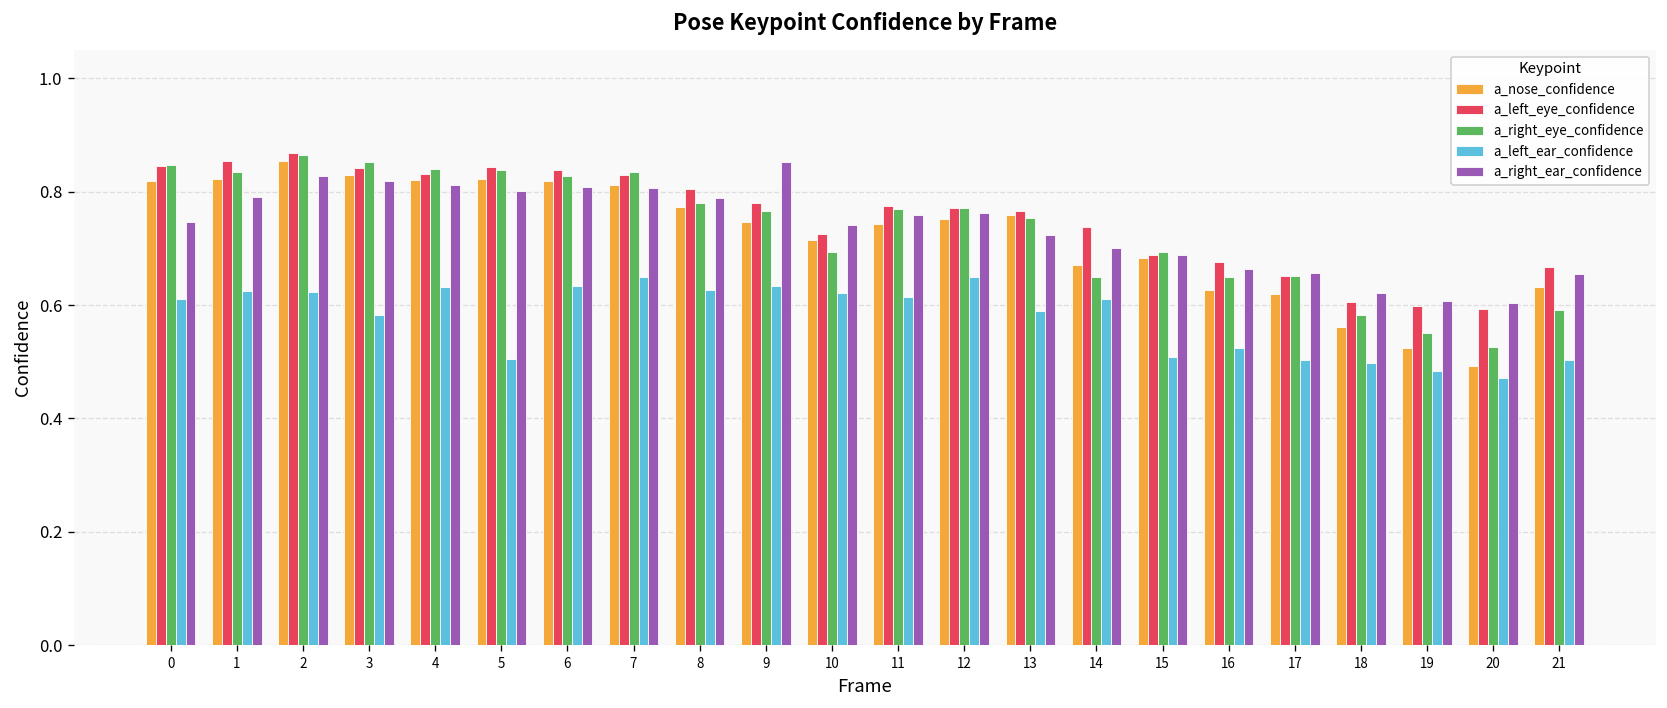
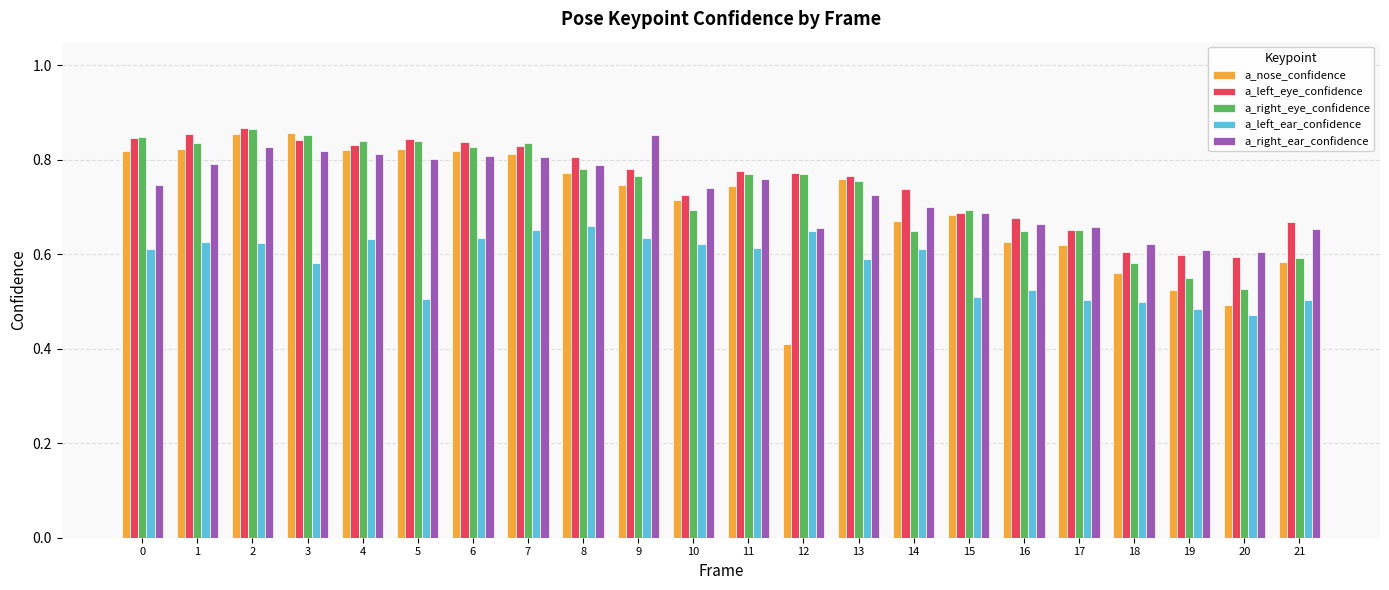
  {
    "a_nose_confidence": {
      "0": 0.82,
      "1": 0.82,
      "2": 0.85,
-     "3": 0.83,
+     "3": 0.86,
      "4": 0.82,
      "5": 0.82,
      "6": 0.82,
      "7": 0.81,
      "8": 0.77,
      "9": 0.75,
      "10": 0.71,
      "11": 0.74,
-     "12": 0.75,
+     "12": 0.41,
      "13": 0.76,
      "14": 0.67,
      "15": 0.68,
      "16": 0.63,
      "17": 0.62,
      "18": 0.56,
      "19": 0.52,
      "20": 0.49,
-     "21": 0.63
+     "21": 0.58
    },
    "a_left_eye_confidence": {
      "0": 0.85,
      "1": 0.85,
      "2": 0.87,
      "3": 0.84,
      "4": 0.83,
      "5": 0.84,
      "6": 0.84,
      "7": 0.83,
      "8": 0.81,
      "9": 0.78,
      "10": 0.72,
      "11": 0.78,
      "12": 0.77,
      "13": 0.77,
      "14": 0.74,
      "15": 0.69,
      "16": 0.68,
      "17": 0.65,
      "18": 0.61,
      "19": 0.60,
      "20": 0.59,
      "21": 0.67
    },
    "a_right_eye_confidence": {
      "0": 0.85,
      "1": 0.84,
      "2": 0.86,
      "3": 0.85,
      "4": 0.84,
      "5": 0.84,
      "6": 0.83,
      "7": 0.84,
      "8": 0.78,
      "9": 0.77,
      "10": 0.69,
      "11": 0.77,
      "12": 0.77,
      "13": 0.75,
      "14": 0.65,
      "15": 0.69,
      "16": 0.65,
      "17": 0.65,
      "18": 0.58,
      "19": 0.55,
      "20": 0.53,
      "21": 0.59
    },
    "a_left_ear_confidence": {
      "0": 0.61,
      "1": 0.62,
      "2": 0.62,
      "3": 0.58,
      "4": 0.63,
      "5": 0.50,
      "6": 0.63,
      "7": 0.65,
-     "8": 0.63,
+     "8": 0.66,
      "9": 0.63,
      "10": 0.62,
      "11": 0.61,
      "12": 0.65,
      "13": 0.59,
      "14": 0.61,
      "15": 0.51,
      "16": 0.52,
      "17": 0.50,
      "18": 0.50,
      "19": 0.48,
      "20": 0.47,
      "21": 0.50
    },
    "a_right_ear_confidence": {
      "0": 0.75,
      "1": 0.79,
      "2": 0.83,
      "3": 0.82,
      "4": 0.81,
      "5": 0.80,
      "6": 0.81,
      "7": 0.81,
      "8": 0.79,
      "9": 0.85,
      "10": 0.74,
      "11": 0.76,
-     "12": 0.76,
+     "12": 0.66,
      "13": 0.72,
      "14": 0.70,
      "15": 0.69,
      "16": 0.66,
      "17": 0.66,
      "18": 0.62,
      "19": 0.61,
      "20": 0.60,
      "21": 0.65
    }
  }
